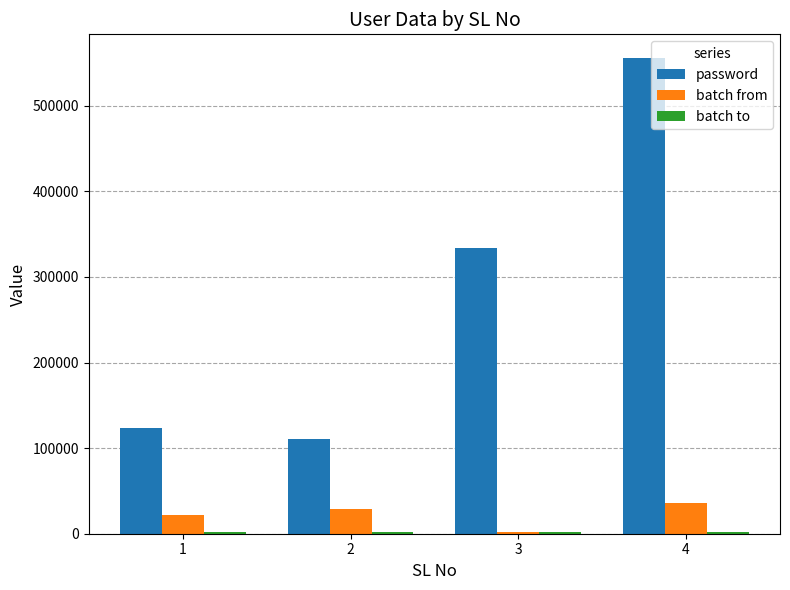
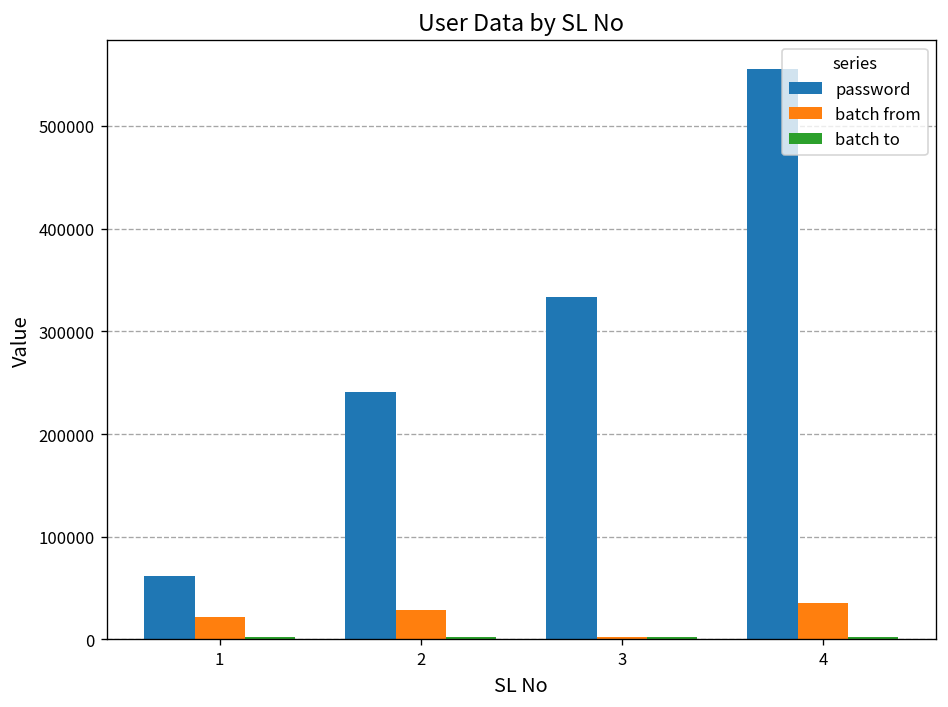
  {
    "password": {
-     "1": 120000,
-     "2": 110000,
+     "1": 60000,
+     "2": 240000,
      "3": 330000,
      "4": 560000
    },
    "batch from": {
      "1": 20000,
      "2": 30000,
      "4": 40000
    }
  }
